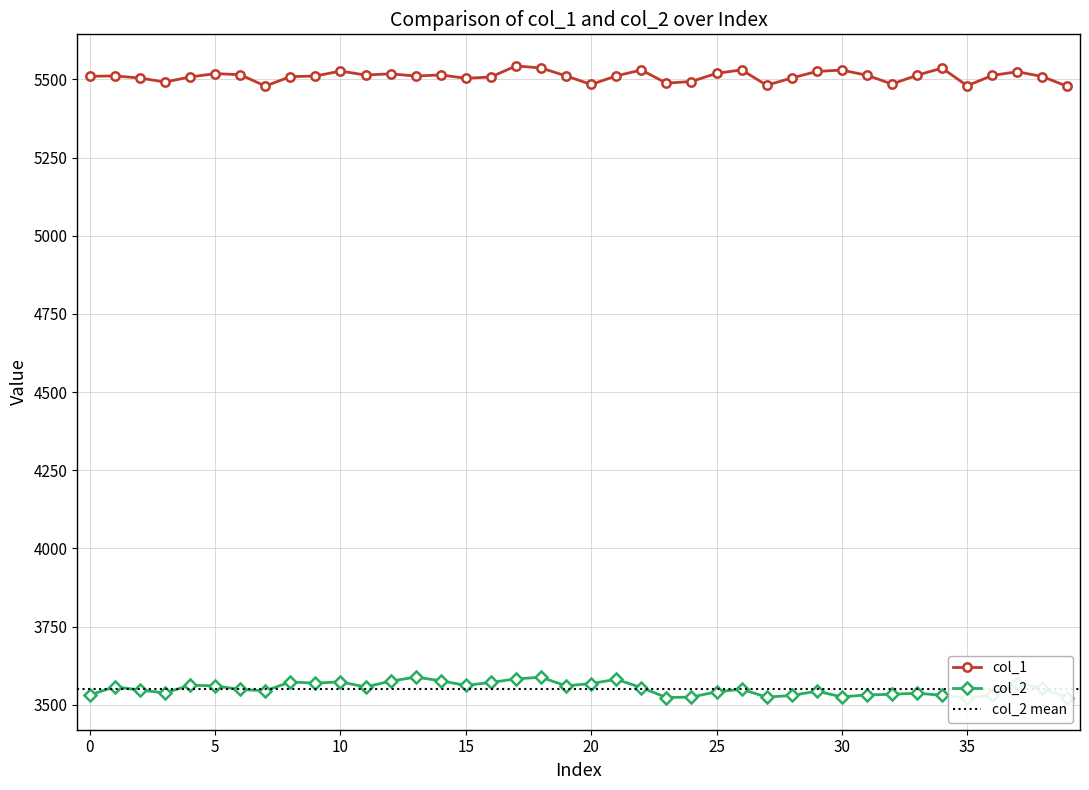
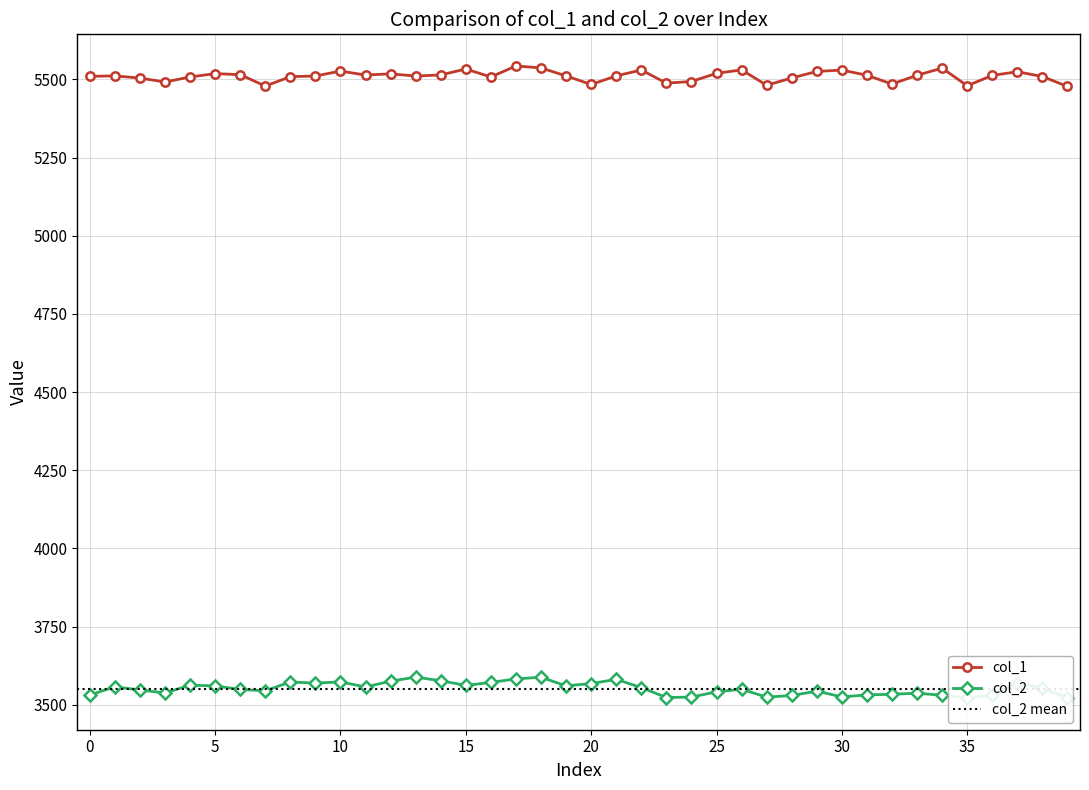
  {
    "col_1": {
      "0": 5510,
      "5": 5520,
      "10": 5530,
-     "15": 5500,
+     "15": 5530,
      "20": 5480,
      "25": 5520,
      "30": 5530,
      "35": 5480
    },
    "col_2": {
      "0": 3530,
      "5": 3560,
      "10": 3570,
      "15": 3560,
      "20": 3570,
      "25": 3540,
      "30": 3530
    }
  }
